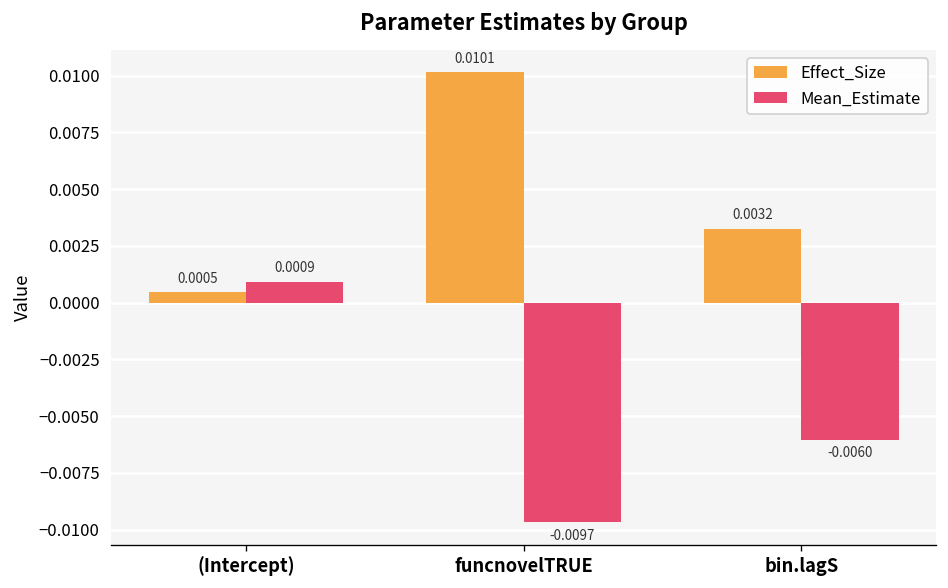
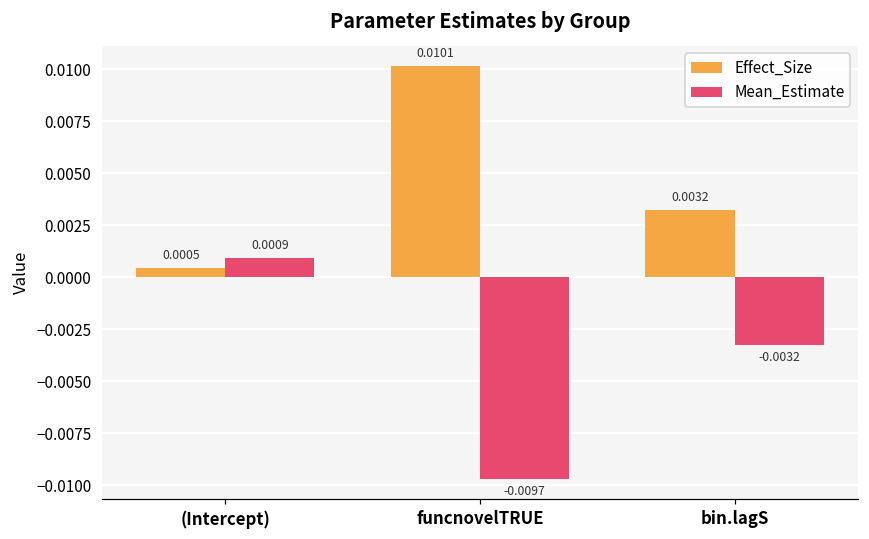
  {
    "Effect_Size": {
      "(Intercept)": 0.0005,
      "funcnovelTRUE": 0.0101,
      "bin.lagS": 0.0032
    },
    "Mean_Estimate": {
      "(Intercept)": 0.0009,
      "funcnovelTRUE": -0.0097,
-     "bin.lagS": -0.0060
+     "bin.lagS": -0.0032
    }
  }
